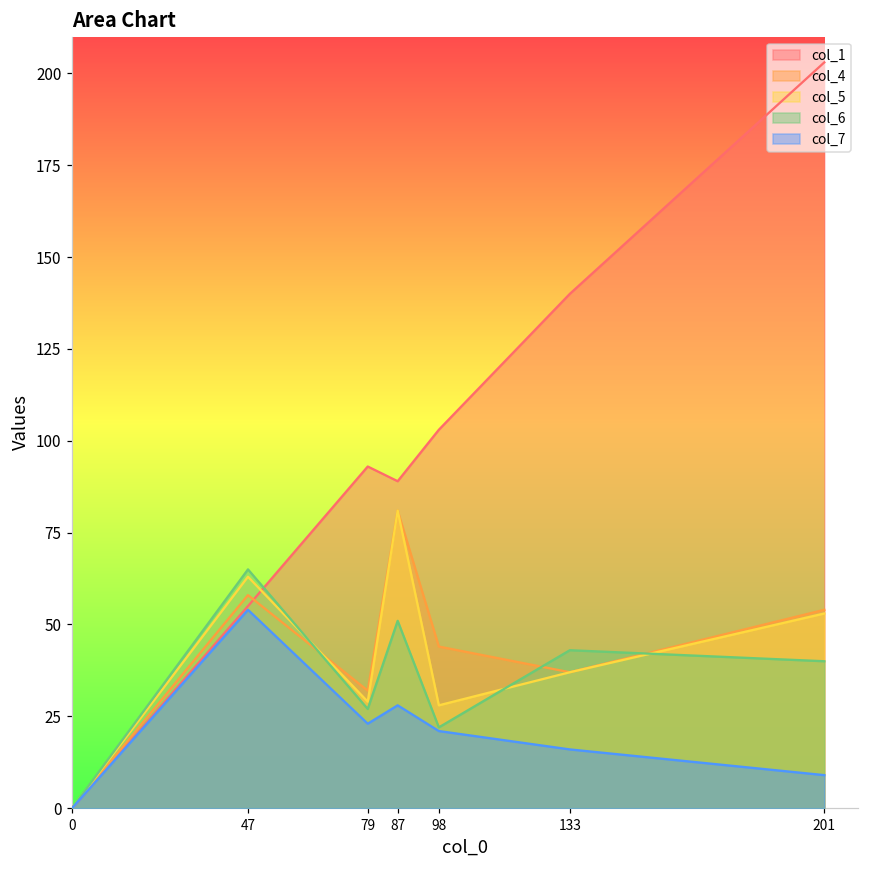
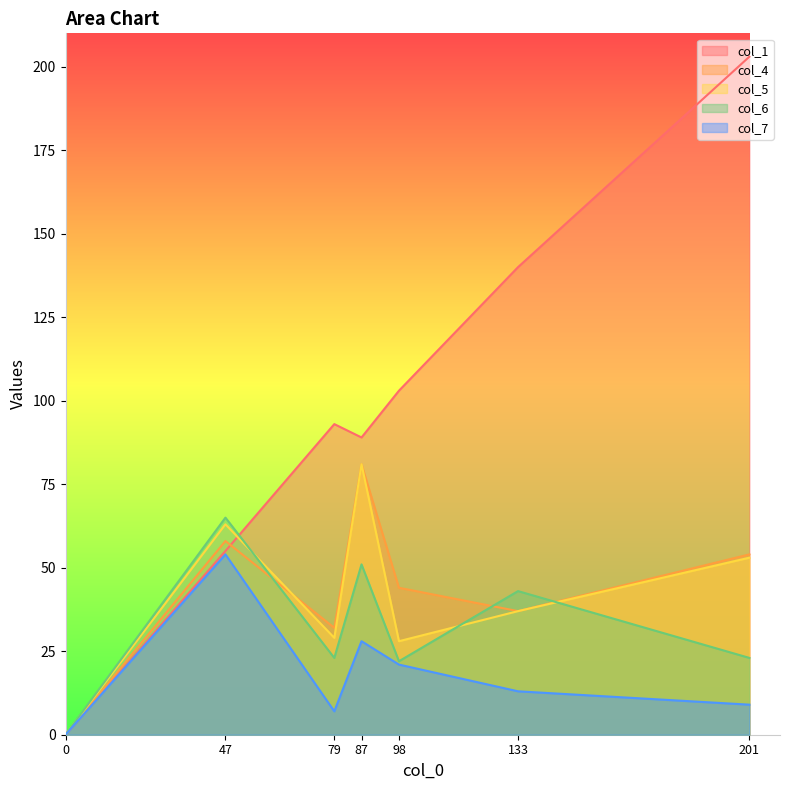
  {
    "col_6": {
      "47": 65,
-     "79": 27,
+     "79": 23,
      "87": 51,
      "98": 22,
      "133": 43,
-     "201": 40
+     "201": 23
    },
    "col_7": {
      "47": 54,
-     "79": 23,
+     "79": 7,
      "87": 28,
      "98": 21,
-     "133": 16,
+     "133": 13,
      "201": 9
    }
  }
